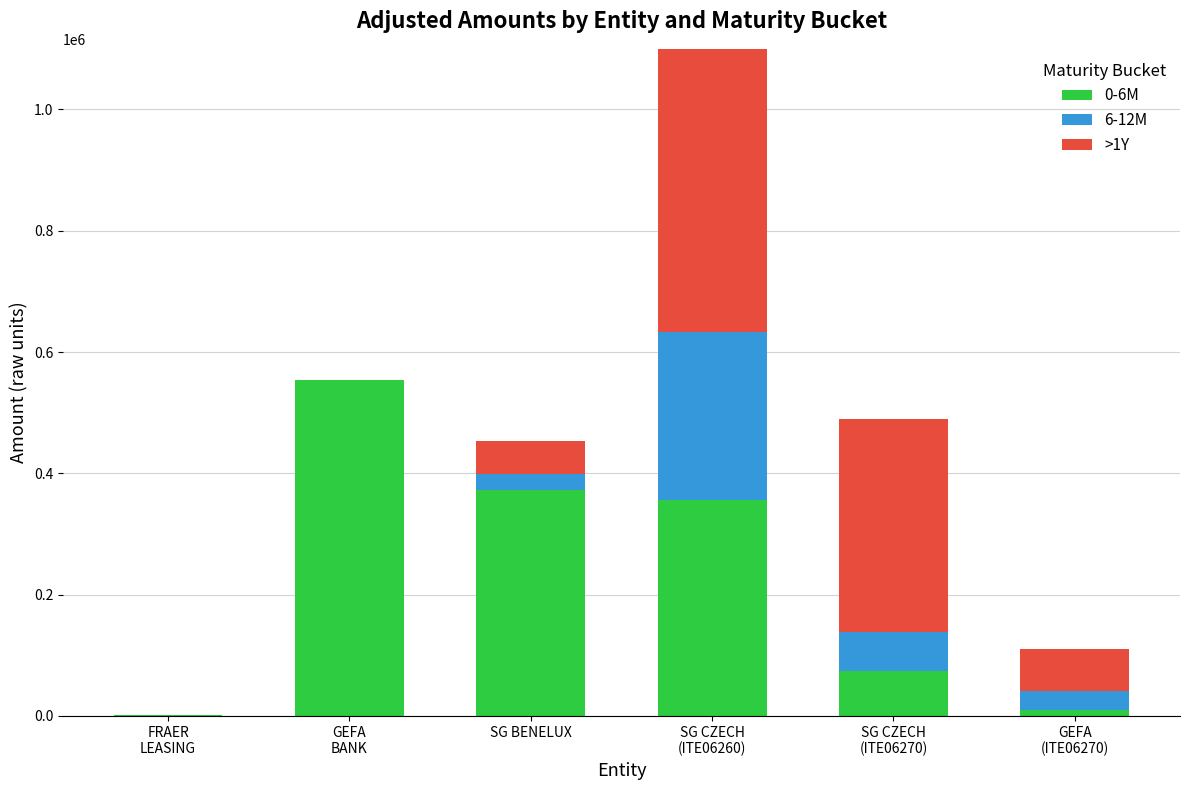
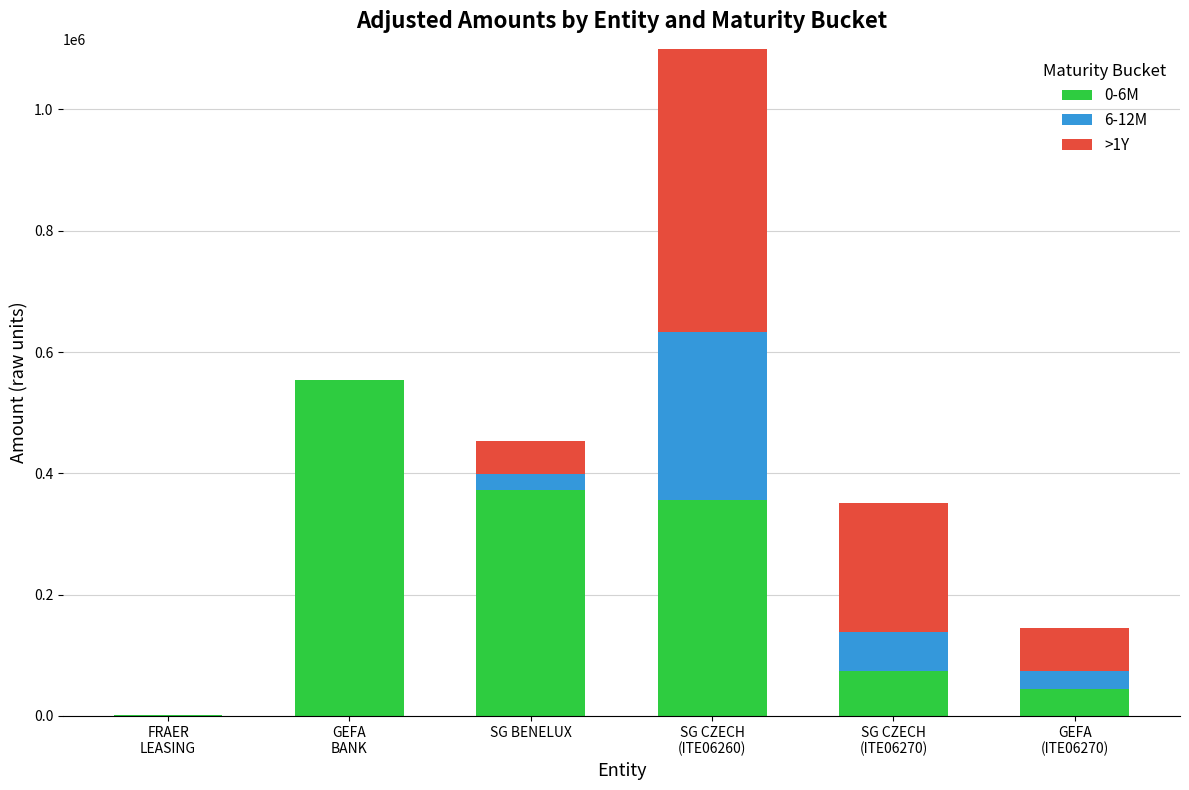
  {
    "0-6M": {
      "GEFA BANK": 550000,
      "SG BENELUX": 370000,
      "SG CZECH (ITE06260)": 360000,
      "SG CZECH (ITE06270)": 70000,
-     "GEFA (ITE06270)": 10000
+     "GEFA (ITE06270)": 40000
    },
    "6-12M": {
      "FRAER LEASING": 0,
      "GEFA BANK": 0,
      "SG BENELUX": 30000,
      "SG CZECH (ITE06260)": 280000,
      "SG CZECH (ITE06270)": 60000,
      "GEFA (ITE06270)": 30000
    },
    ">1Y": {
      "FRAER LEASING": 0,
      "GEFA BANK": 0,
      "SG BENELUX": 60000,
-     "SG CZECH (ITE06270)": 350000,
+     "SG CZECH (ITE06270)": 210000,
      "GEFA (ITE06270)": 70000
    }
  }
